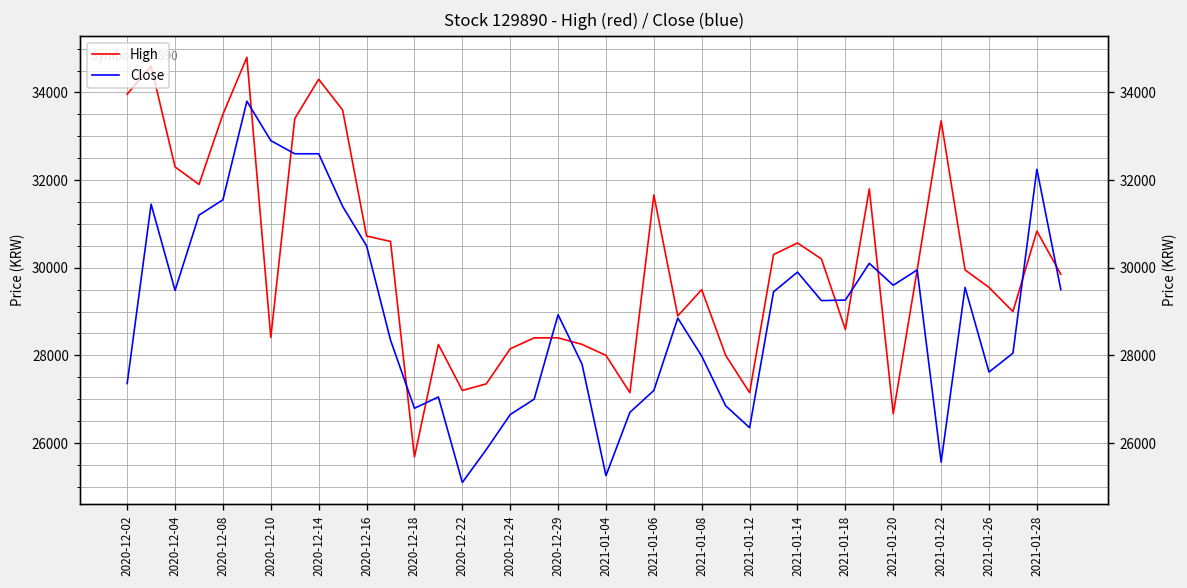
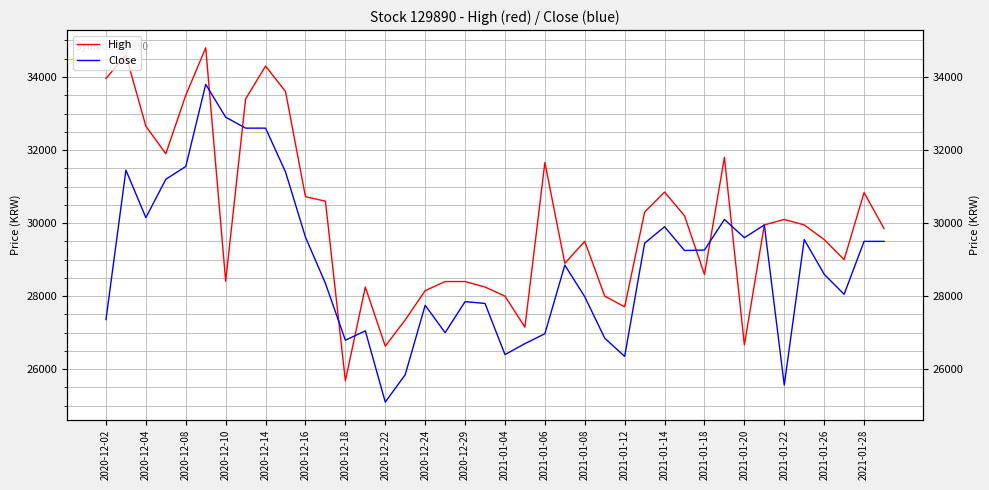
  {
    "High": {
      "2020-12-02": 34000,
-     "2020-12-04": 32300,
+     "2020-12-04": 32700,
      "2020-12-08": 33500,
      "2020-12-10": 28400,
      "2020-12-14": 34300,
      "2020-12-16": 30700,
      "2020-12-18": 25700,
-     "2020-12-22": 27200,
+     "2020-12-22": 26600,
      "2020-12-24": 28200,
      "2020-12-29": 28400,
      "2021-01-04": 28000,
      "2021-01-06": 31700,
      "2021-01-08": 29500,
-     "2021-01-12": 27200,
-     "2021-01-14": 30600,
+     "2021-01-12": 27700,
+     "2021-01-14": 30900,
      "2021-01-18": 28600,
      "2021-01-20": 26700,
-     "2021-01-22": 33400,
+     "2021-01-22": 30100,
      "2021-01-26": 29600,
      "2021-01-28": 30800
    },
    "Close": {
      "2020-12-02": 27400,
-     "2020-12-04": 29500,
+     "2020-12-04": 30200,
      "2020-12-08": 31600,
      "2020-12-10": 32900,
      "2020-12-14": 32600,
-     "2020-12-16": 30500,
+     "2020-12-16": 29600,
      "2020-12-18": 26800,
      "2020-12-22": 25100,
-     "2020-12-24": 26700,
-     "2020-12-29": 28900,
-     "2021-01-04": 25300,
-     "2021-01-06": 27200,
+     "2020-12-24": 27800,
+     "2020-12-29": 27900,
+     "2021-01-04": 26400,
+     "2021-01-06": 27000,
      "2021-01-08": 28000,
      "2021-01-12": 26400,
      "2021-01-14": 29900,
      "2021-01-18": 29300,
      "2021-01-20": 29600,
      "2021-01-22": 25600,
-     "2021-01-26": 27600,
-     "2021-01-28": 32200
+     "2021-01-26": 28600,
+     "2021-01-28": 29500
    }
  }
